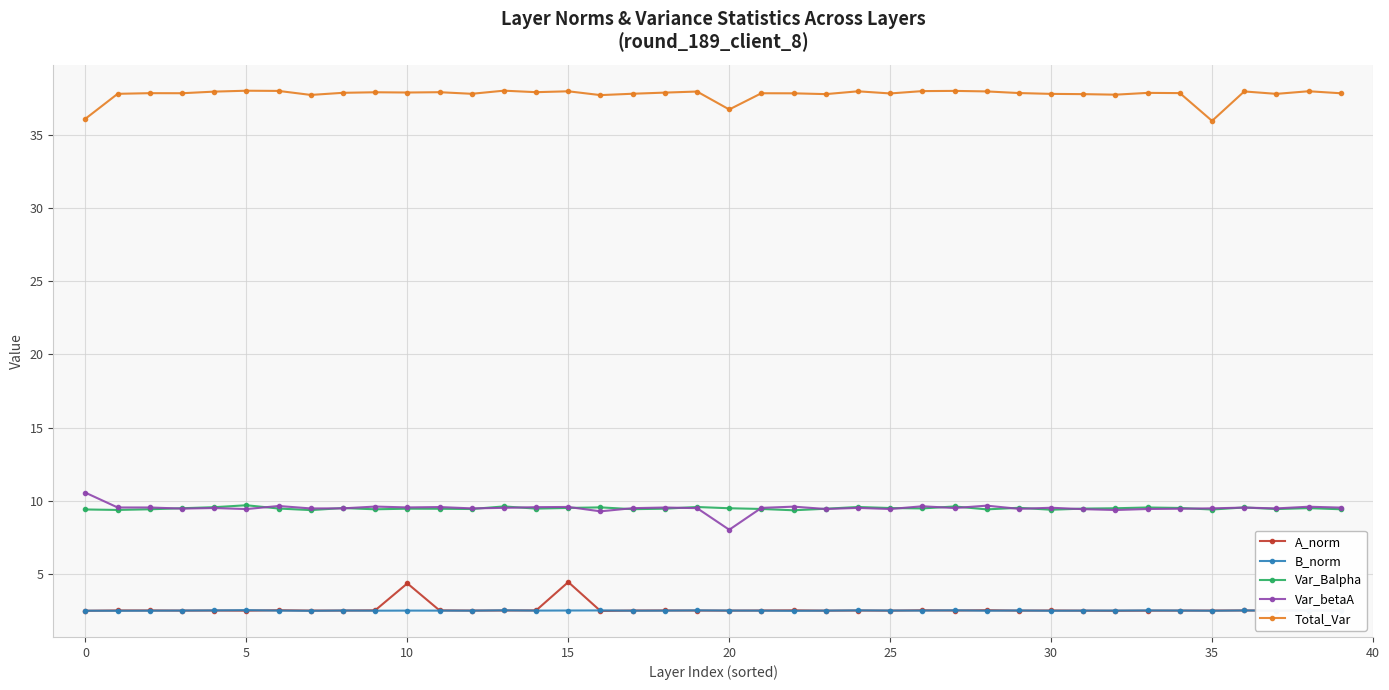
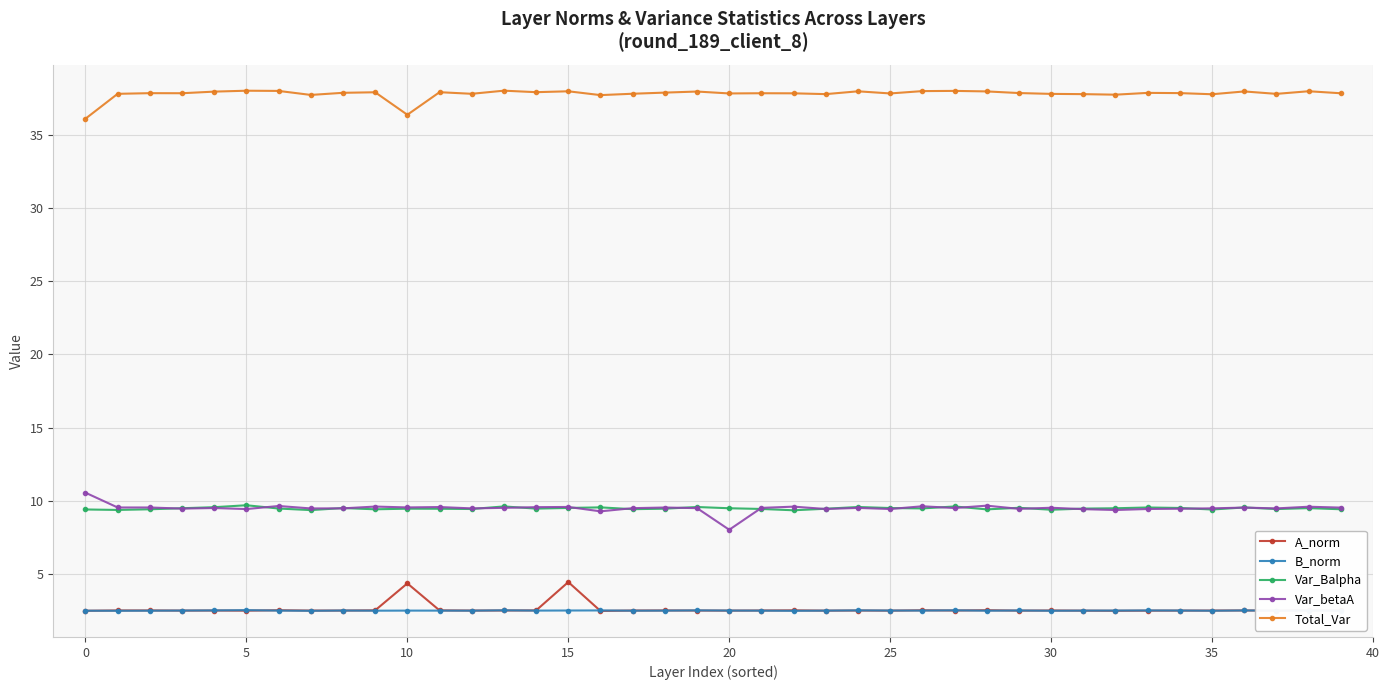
  {
    "A_norm": {
      "10": 4.3,
      "15": 4.4
    },
    "B_norm": {
      "10": 2.5,
      "15": 2.5
    },
    "Var_Balpha": {
      "0": 9.4,
      "5": 9.7,
      "20": 9.5
    },
    "Var_betaA": {
      "0": 10.5,
      "5": 9.4,
      "20": 8.0
    },
    "Total_Var": {
      "0": 36.1,
      "5": 38.0,
-     "10": 37.9,
+     "10": 36.4,
      "15": 38.0,
-     "20": 36.8,
+     "20": 37.9,
      "25": 37.9,
      "30": 37.8,
-     "35": 36.0
+     "35": 37.8
    }
  }
